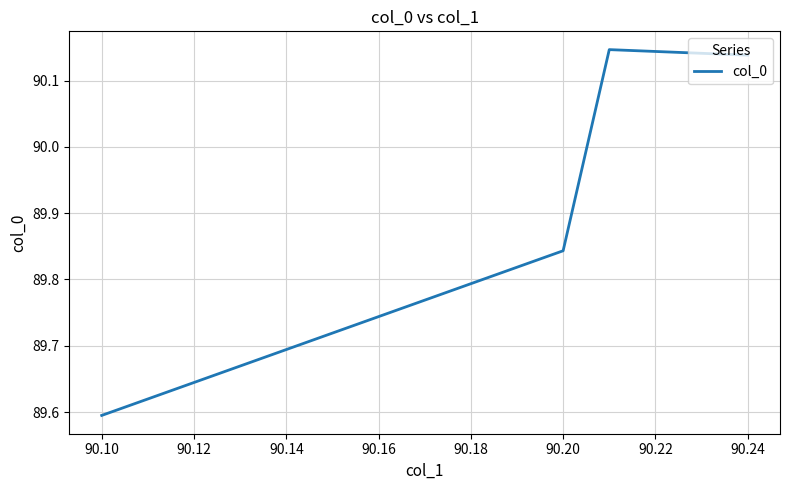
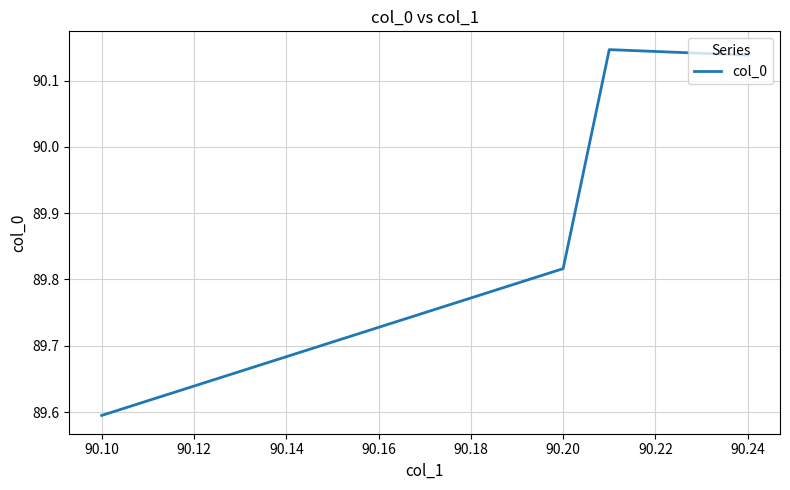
  {
    "90.10": 89.60,
-   "90.20": 89.84
+   "90.20": 89.82
  }
